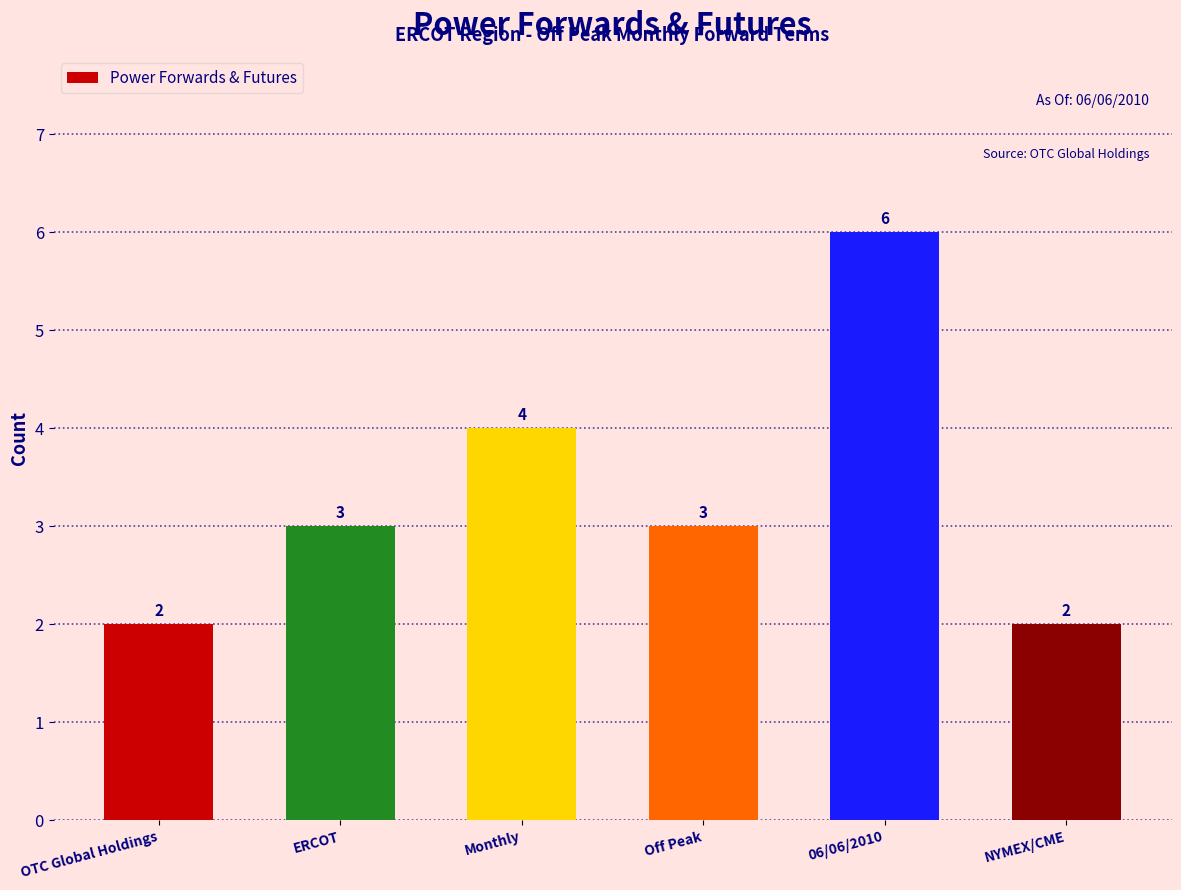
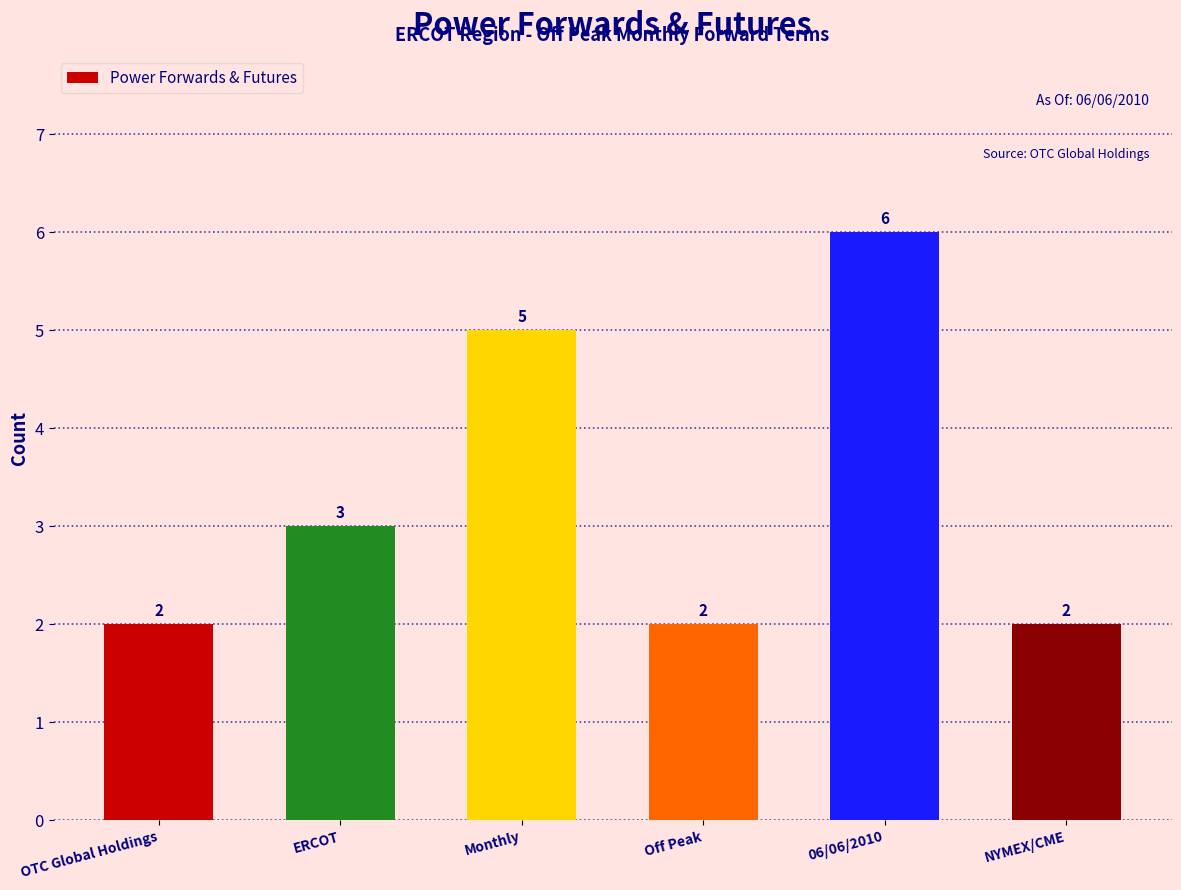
  {
    "OTC Global Holdings": 2,
    "ERCOT": 3,
-   "Monthly": 4,
-   "Off Peak": 3,
+   "Monthly": 5,
+   "Off Peak": 2,
    "06/06/2010": 6,
    "NYMEX/CME": 2
  }
